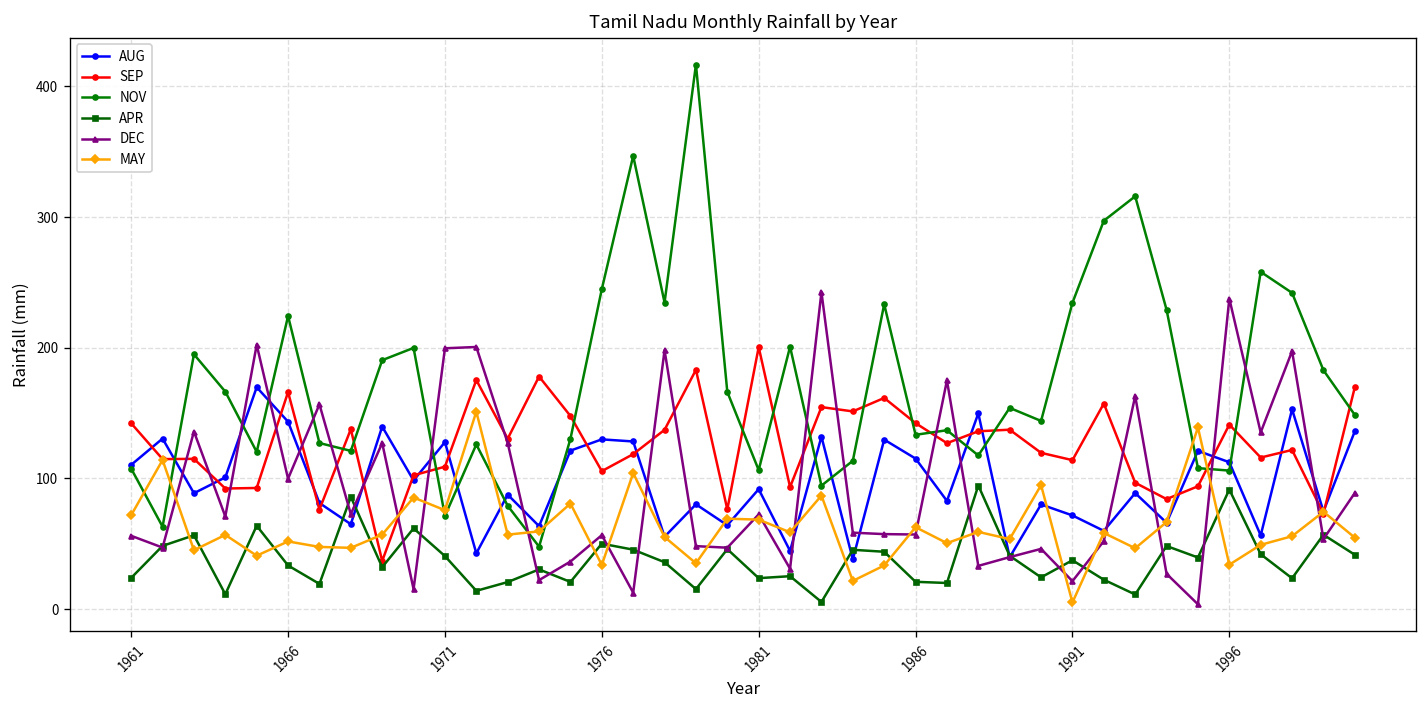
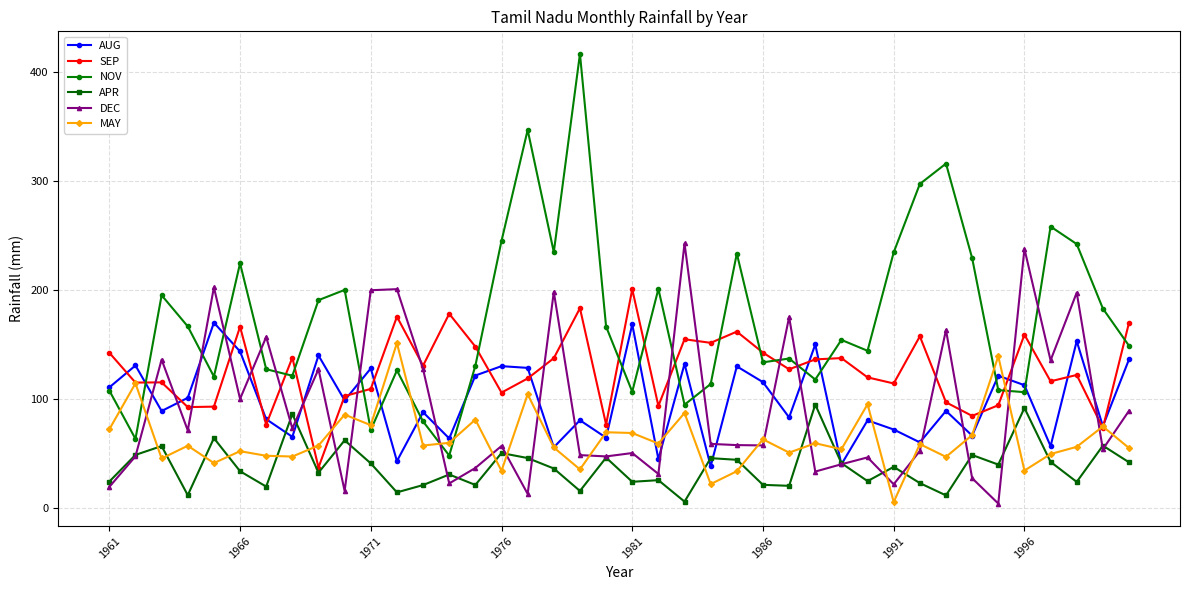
  {
    "AUG": {
      "1961": 110,
      "1966": 143,
      "1971": 128,
      "1976": 130,
-     "1981": 92,
+     "1981": 168,
      "1986": 115,
      "1991": 72,
      "1996": 112
    },
    "SEP": {
      "1961": 142,
      "1966": 166,
      "1971": 109,
      "1976": 106,
      "1981": 201,
      "1986": 142,
      "1991": 114,
-     "1996": 141
+     "1996": 159
    },
    "DEC": {
-     "1961": 56,
+     "1961": 19,
      "1966": 100,
      "1971": 200,
      "1976": 57,
-     "1981": 73,
+     "1981": 50,
      "1986": 57,
      "1991": 21,
      "1996": 238
    },
    "MAY": {
      "1961": 72,
      "1966": 52,
      "1971": 76,
      "1976": 34,
      "1981": 69,
      "1986": 63,
      "1991": 5,
      "1996": 34
    }
  }
